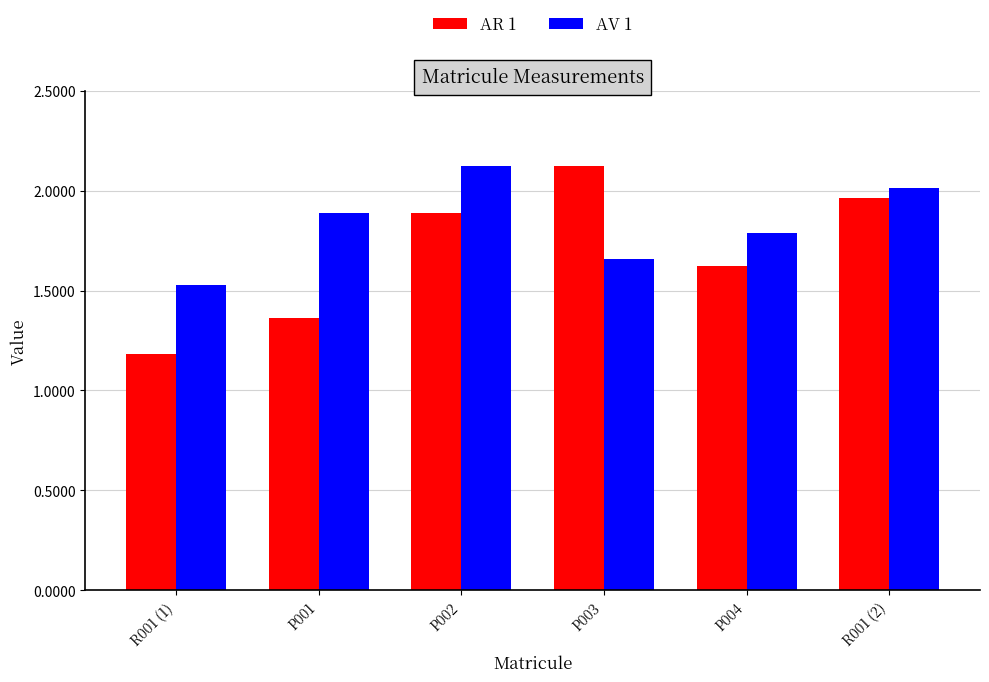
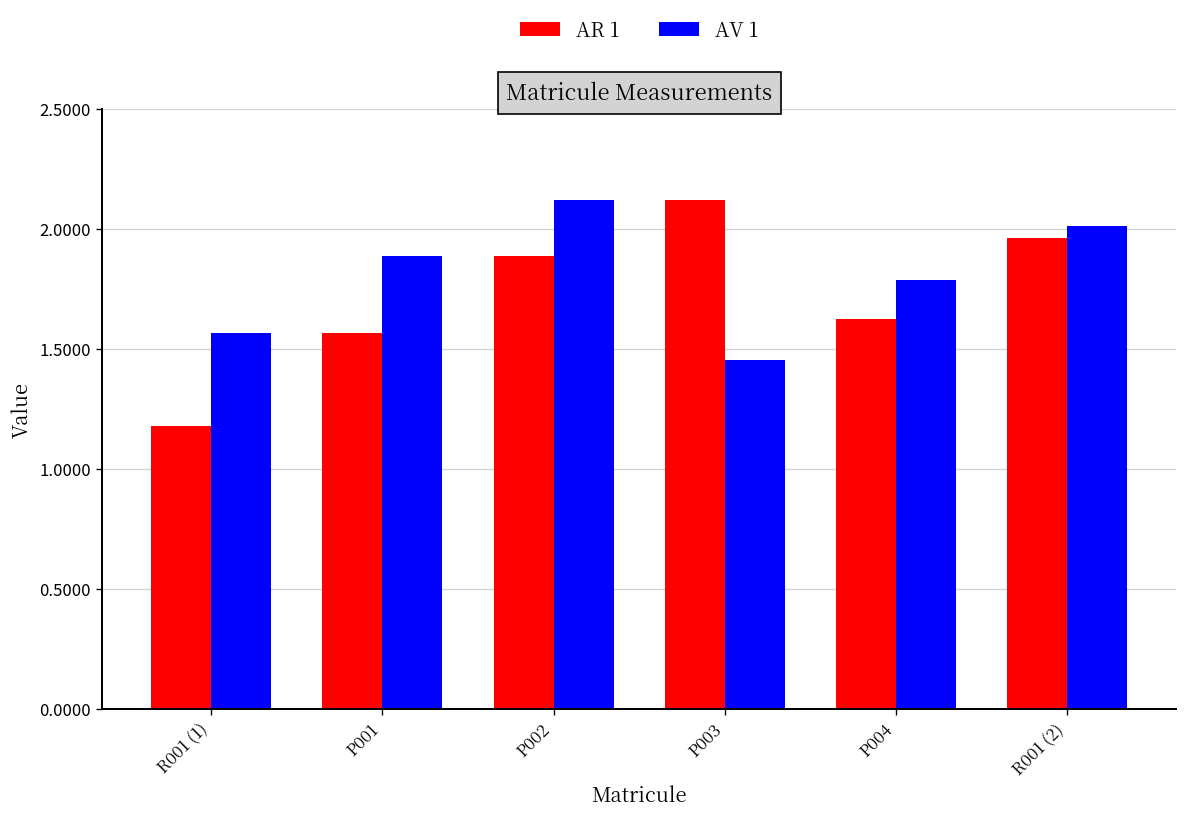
  {
    "AR 1": {
      "R001 (1)": 1.18,
-     "P001": 1.36,
+     "P001": 1.57,
      "P002": 1.89,
      "P003": 2.12,
      "P004": 1.63,
      "R001 (2)": 1.97
    },
    "AV 1": {
-     "R001 (1)": 1.53,
+     "R001 (1)": 1.57,
      "P001": 1.89,
      "P002": 2.12,
-     "P003": 1.66,
+     "P003": 1.46,
      "P004": 1.79,
      "R001 (2)": 2.01
    }
  }
